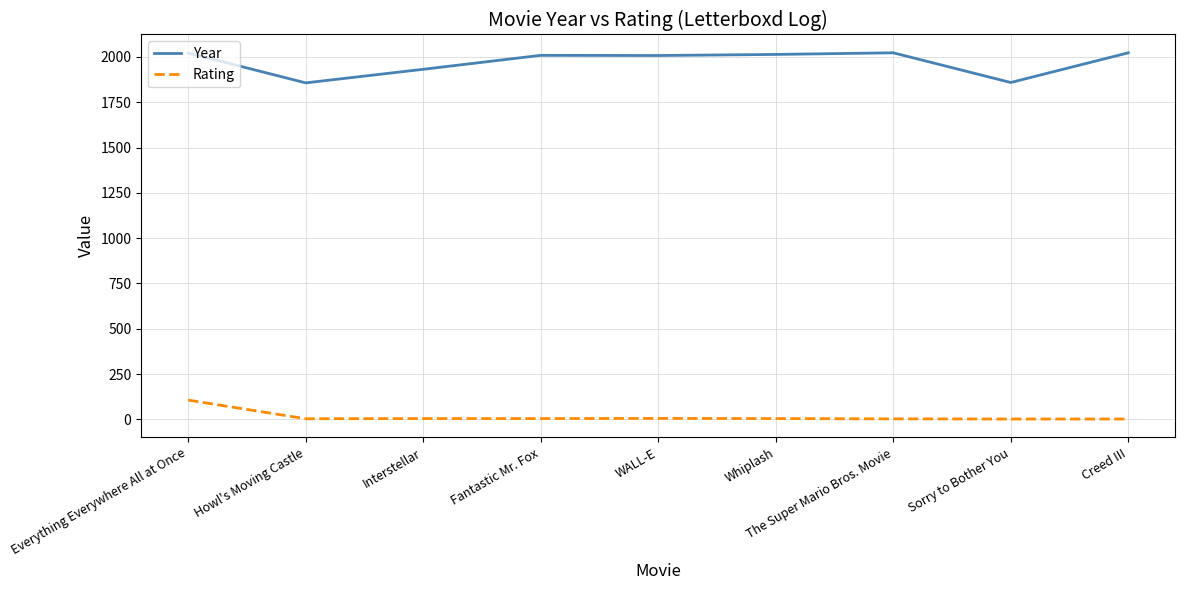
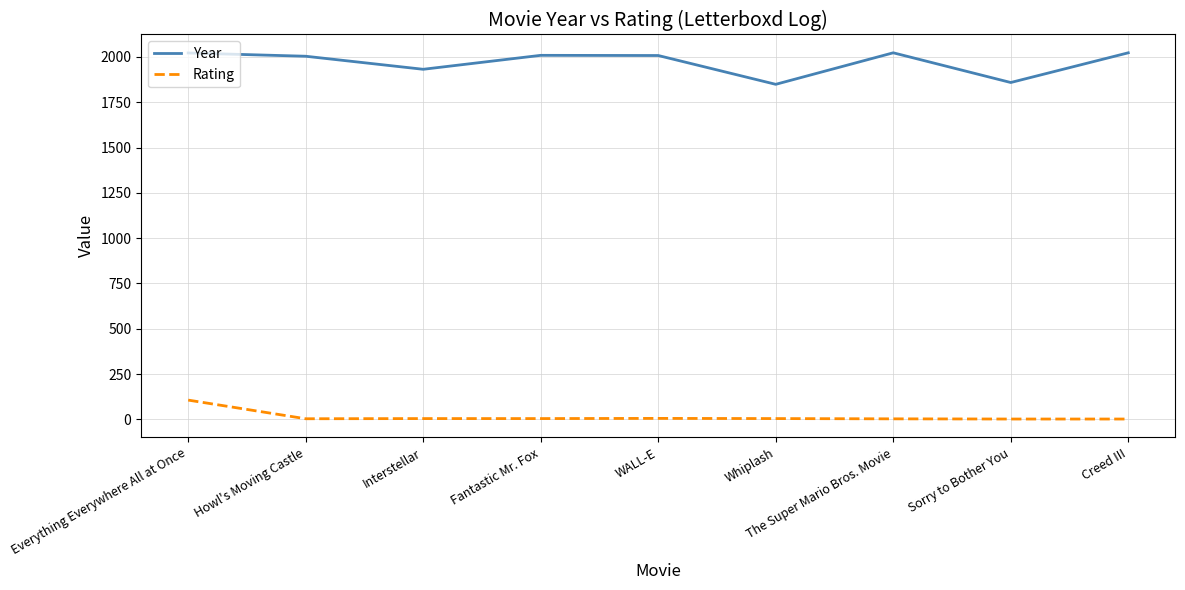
  {
    "Year": {
-     "Howl's Moving Castle": 1860,
+     "Howl's Moving Castle": 2000,
      "Interstellar": 1930,
      "Fantastic Mr. Fox": 2010,
      "WALL-E": 2010,
-     "Whiplash": 2010,
+     "Whiplash": 1850,
      "The Super Mario Bros. Movie": 2020,
      "Sorry to Bother You": 1860,
      "Creed III": 2020
    },
    "Rating": {
      "Everything Everywhere All at Once": 110,
      "Howl's Moving Castle": 0,
      "Interstellar": 0,
      "Fantastic Mr. Fox": 0,
      "WALL-E": 10,
      "Whiplash": 0,
      "The Super Mario Bros. Movie": 0,
      "Sorry to Bother You": 0,
      "Creed III": 0
    }
  }
